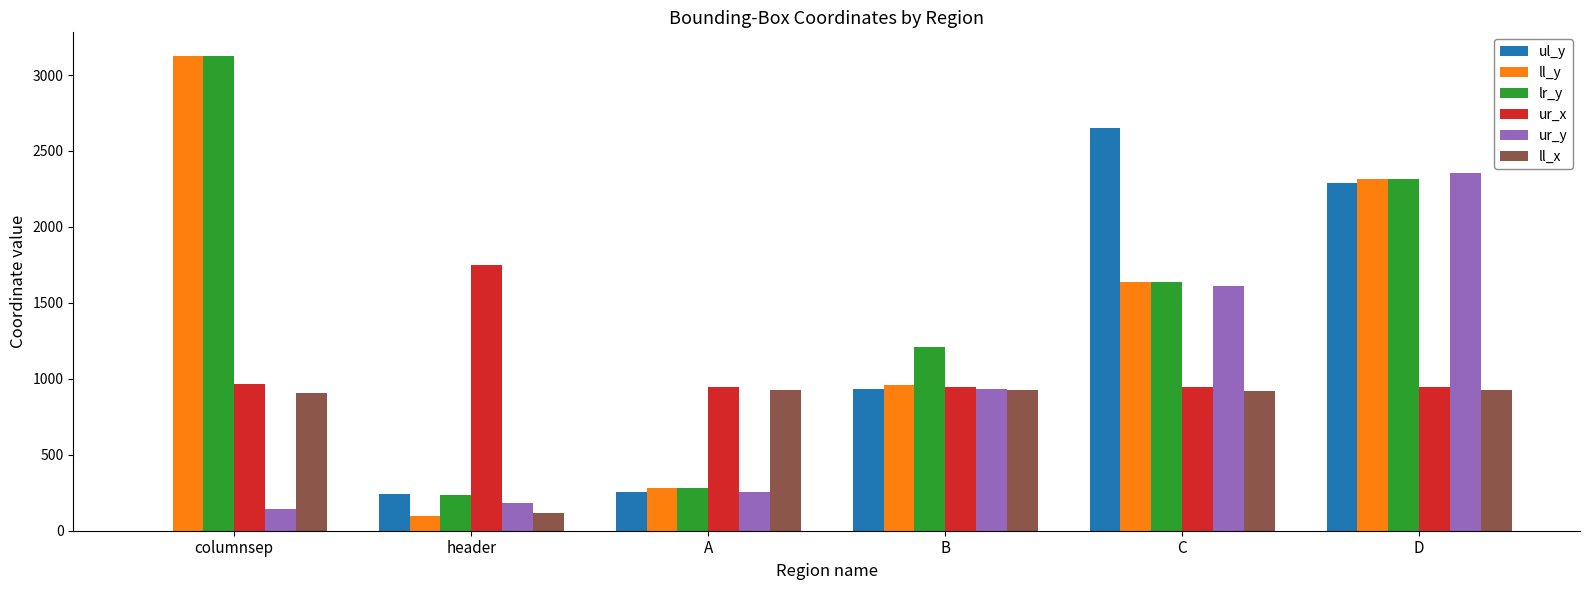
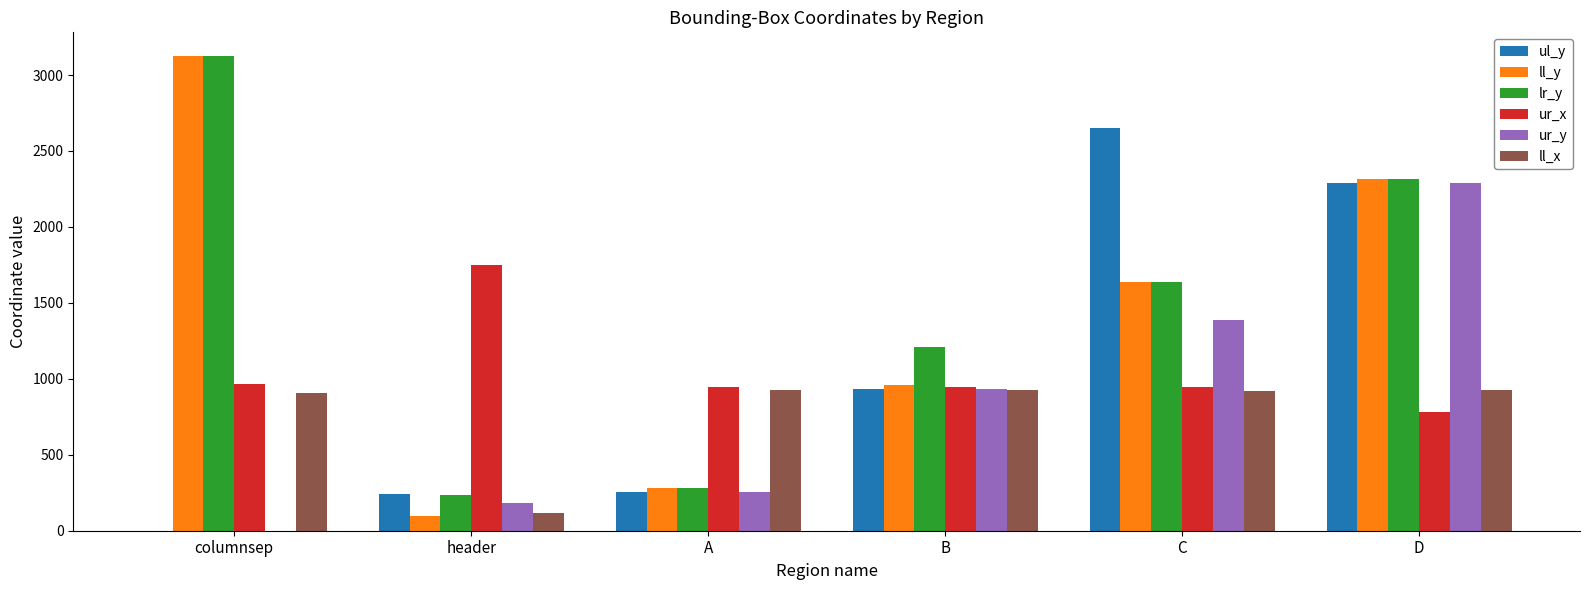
  {
    "ul_y": {
      "columnsep": 0,
      "header": 240,
      "A": 250,
      "B": 930,
      "C": 2650,
      "D": 2290
    },
    "ll_y": {
      "columnsep": 3130,
      "header": 100,
      "A": 280,
      "B": 960,
      "C": 1640,
      "D": 2310
    },
    "lr_y": {
      "columnsep": 3130,
      "header": 240,
      "A": 280,
      "B": 1210,
      "C": 1640,
      "D": 2310
    },
    "ur_x": {
      "columnsep": 970,
      "header": 1750,
      "A": 950,
      "B": 950,
      "C": 940,
-     "D": 950
+     "D": 780
    },
    "ur_y": {
-     "columnsep": 140,
+     "columnsep": 0,
      "header": 180,
      "A": 250,
      "B": 930,
-     "C": 1610,
-     "D": 2350
+     "C": 1390,
+     "D": 2290
    },
    "ll_x": {
      "columnsep": 910,
      "header": 110,
      "A": 930,
      "B": 930,
      "C": 920,
      "D": 930
    }
  }
